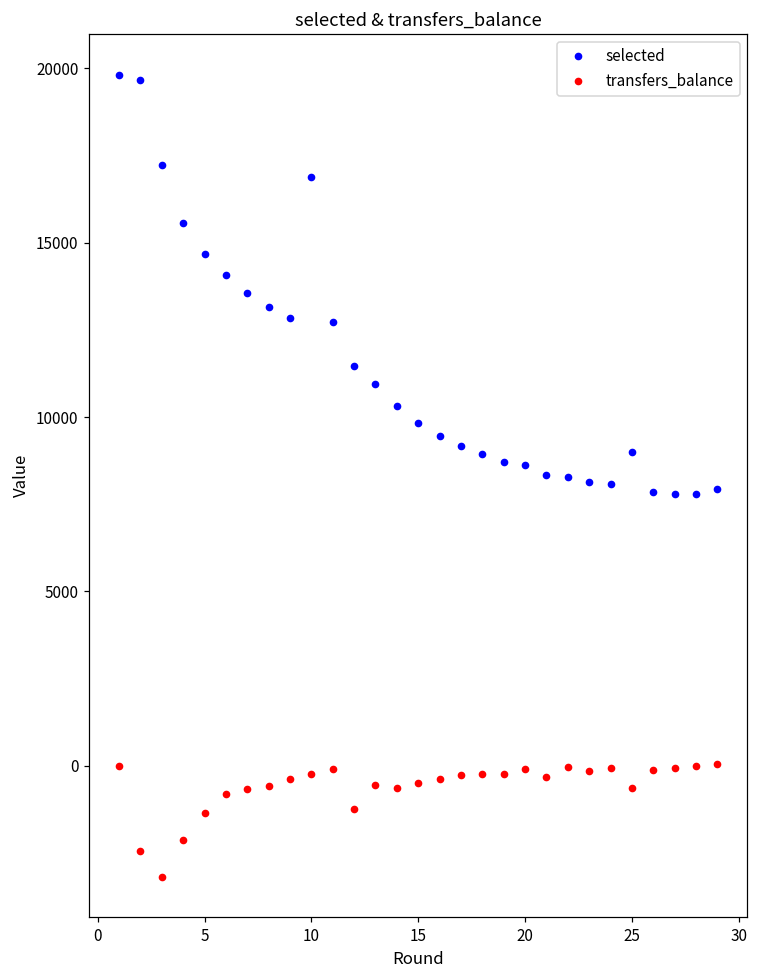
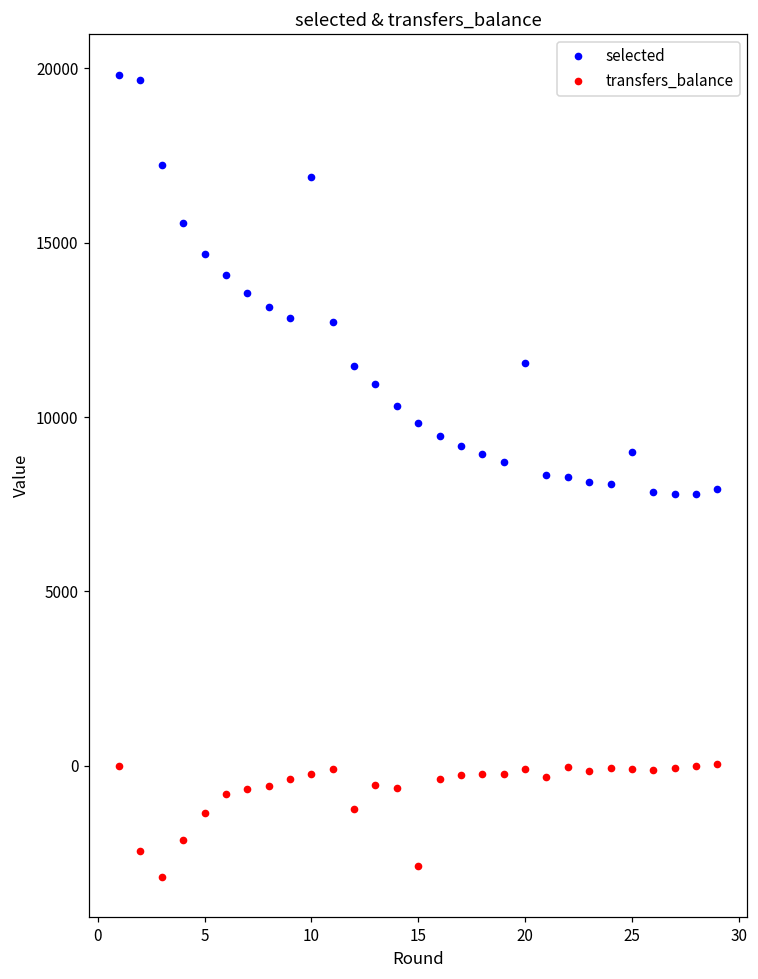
  {
    "selected": {
      "5": 14700,
      "10": 16900,
      "15": 9800,
-     "20": 8600,
+     "20": 11500,
      "25": 9000
    },
    "transfers_balance": {
      "5": -1400,
      "10": -200,
-     "15": -500,
+     "15": -2900,
      "20": -100,
-     "25": -600
+     "25": -100
    }
  }
